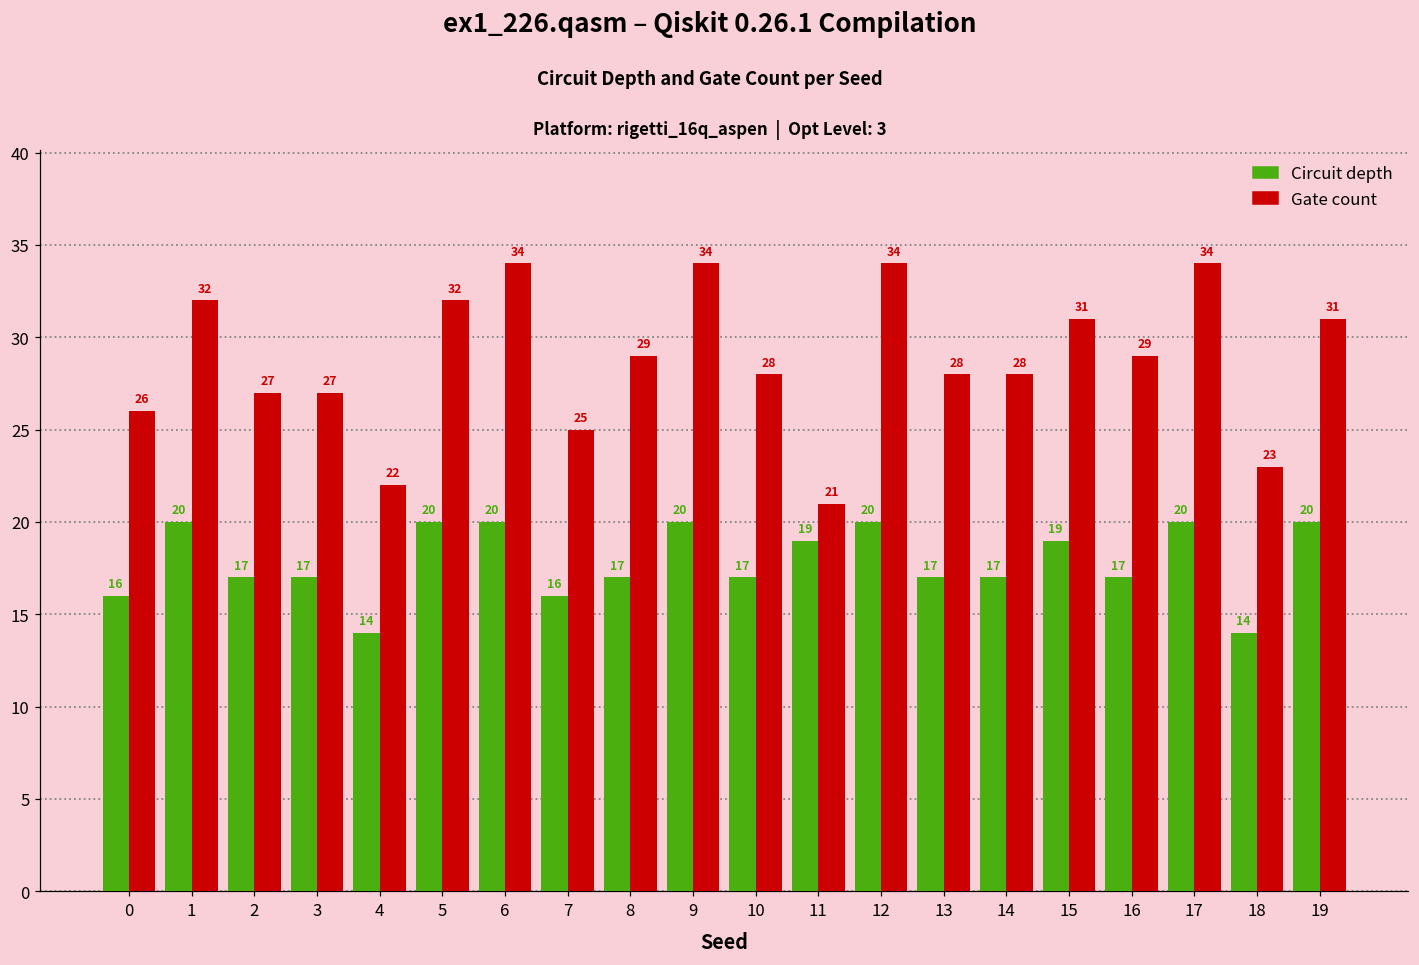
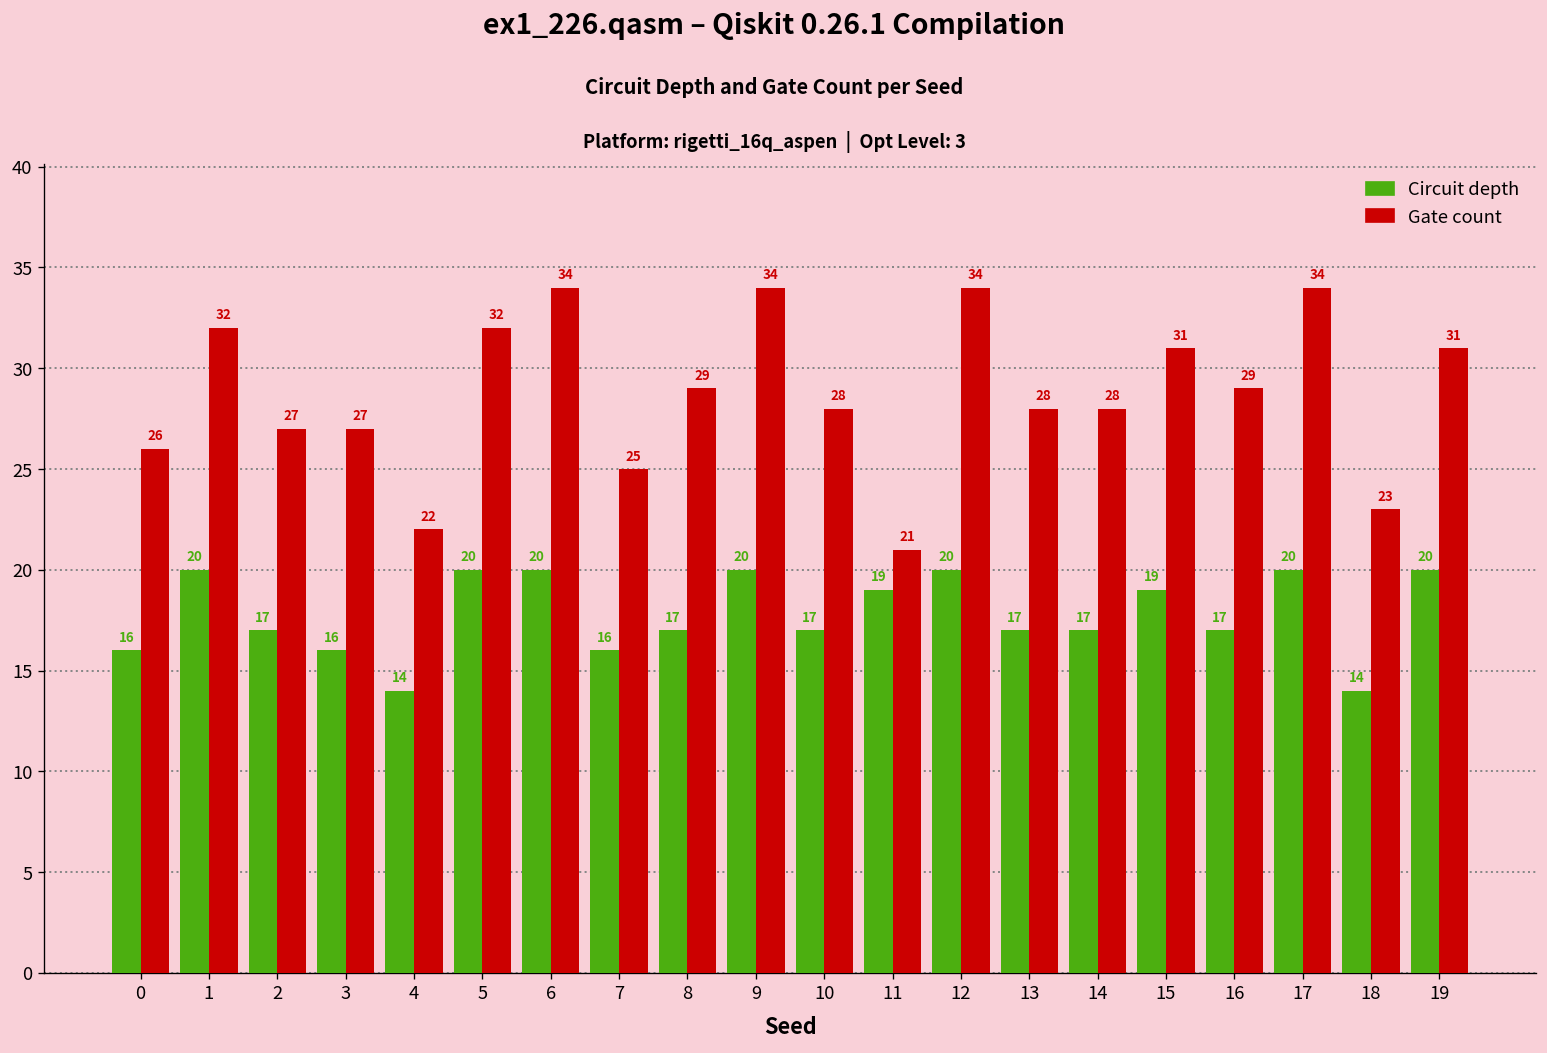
  {
    "Circuit depth": {
      "0": 16,
      "1": 20,
      "2": 17,
-     "3": 17,
+     "3": 16,
      "4": 14,
      "5": 20,
      "6": 20,
      "7": 16,
      "8": 17,
      "9": 20,
      "10": 17,
      "11": 19,
      "12": 20,
      "13": 17,
      "14": 17,
      "15": 19,
      "16": 17,
      "17": 20,
      "18": 14,
      "19": 20
    },
    "Gate count": {
      "0": 26,
      "1": 32,
      "2": 27,
      "3": 27,
      "4": 22,
      "5": 32,
      "6": 34,
      "7": 25,
      "8": 29,
      "9": 34,
      "10": 28,
      "11": 21,
      "12": 34,
      "13": 28,
      "14": 28,
      "15": 31,
      "16": 29,
      "17": 34,
      "18": 23,
      "19": 31
    }
  }
